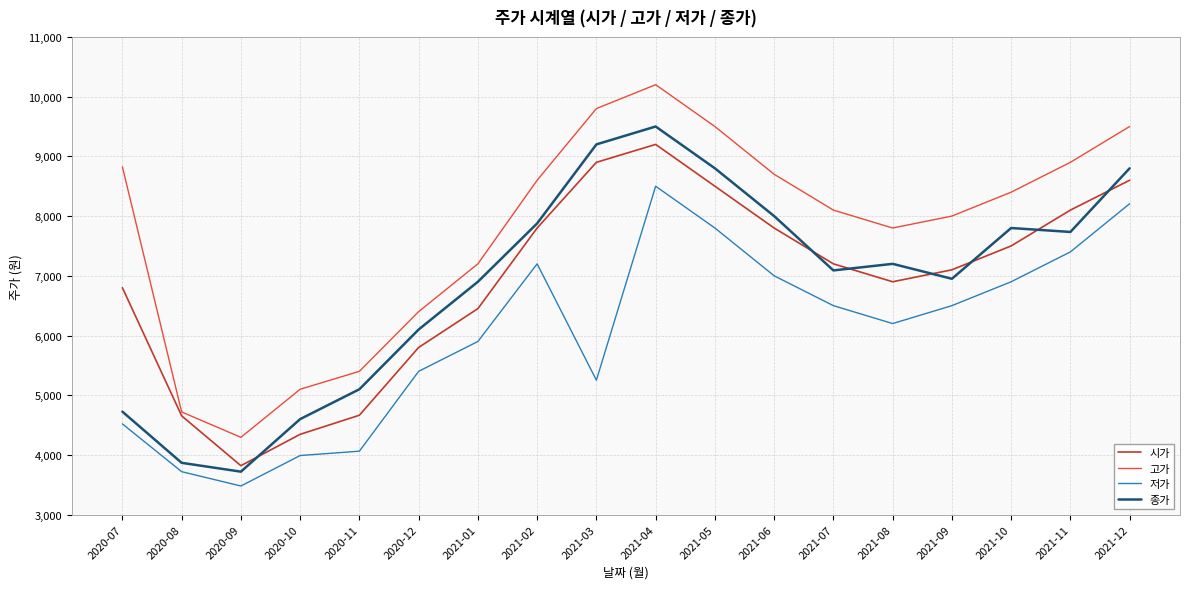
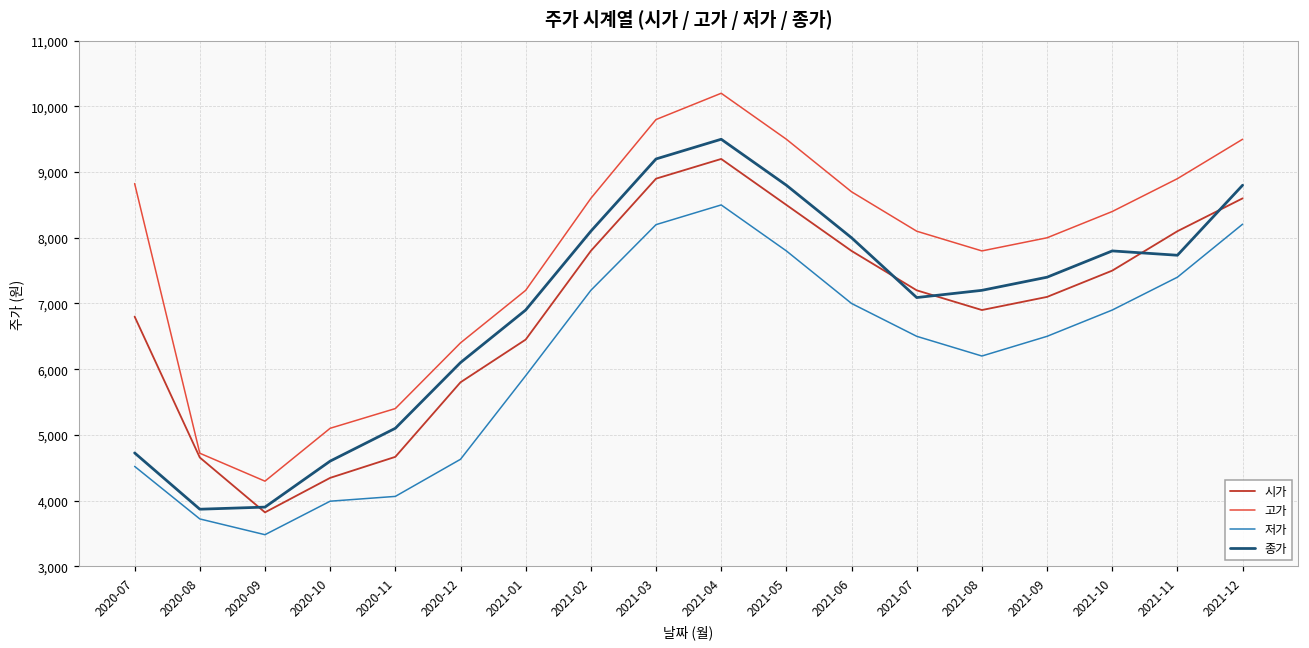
  {
    "저가": {
      "2020-07": "4,500",
      "2020-08": "3,700",
      "2020-09": "3,500",
      "2020-10": "4,000",
      "2020-11": "4,100",
-     "2020-12": "5,400",
+     "2020-12": "4,600",
      "2021-01": "5,900",
      "2021-02": "7,200",
-     "2021-03": "5,300",
+     "2021-03": "8,200",
      "2021-04": "8,500",
      "2021-05": "7,800",
      "2021-06": "7,000",
      "2021-07": "6,500",
      "2021-08": "6,200",
      "2021-09": "6,500",
      "2021-10": "6,900",
      "2021-11": "7,400",
      "2021-12": "8,200"
    },
    "종가": {
      "2020-07": "4,700",
      "2020-08": "3,900",
-     "2020-09": "3,700",
+     "2020-09": "3,900",
      "2020-10": "4,600",
      "2020-11": "5,100",
      "2020-12": "6,100",
      "2021-01": "6,900",
-     "2021-02": "7,900",
+     "2021-02": "8,100",
      "2021-03": "9,200",
      "2021-04": "9,500",
      "2021-05": "8,800",
      "2021-06": "8,000",
      "2021-07": "7,100",
      "2021-08": "7,200",
-     "2021-09": "7,000",
+     "2021-09": "7,400",
      "2021-10": "7,800",
      "2021-11": "7,700",
      "2021-12": "8,800"
    }
  }
